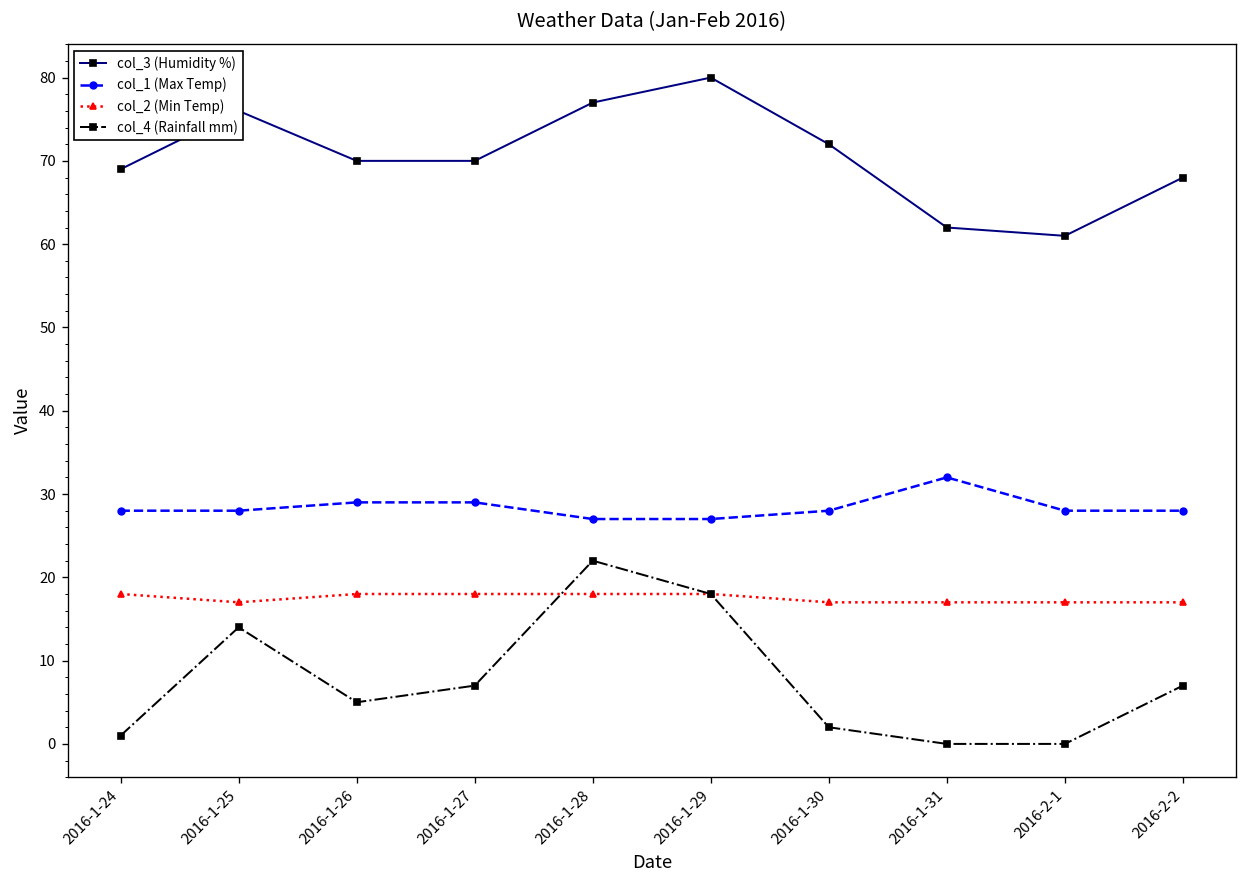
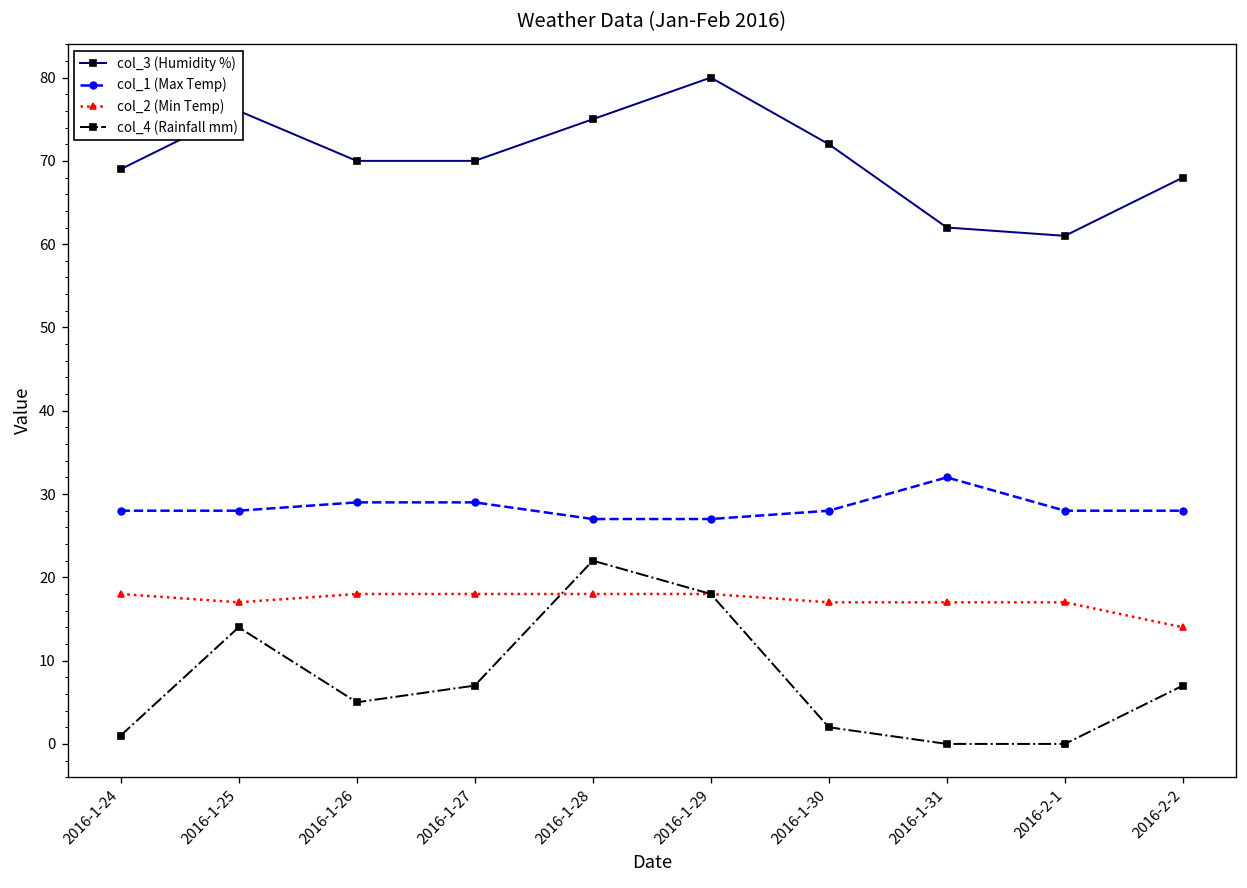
  {
    "col_3 (Humidity %)": {
      "2016-1-24": 69,
      "2016-1-26": 70,
      "2016-1-27": 70,
-     "2016-1-28": 77,
+     "2016-1-28": 75,
      "2016-1-29": 80,
      "2016-1-30": 72,
      "2016-1-31": 62,
      "2016-2-1": 61,
      "2016-2-2": 68
    },
    "col_1 (Max Temp)": {
      "2016-1-24": 28,
      "2016-1-25": 28,
      "2016-1-26": 29,
      "2016-1-27": 29,
      "2016-1-28": 27,
      "2016-1-29": 27,
      "2016-1-30": 28,
      "2016-1-31": 32,
      "2016-2-1": 28,
      "2016-2-2": 28
    },
    "col_2 (Min Temp)": {
      "2016-1-24": 18,
      "2016-1-25": 17,
      "2016-1-26": 18,
      "2016-1-27": 18,
      "2016-1-28": 18,
      "2016-1-30": 17,
      "2016-1-31": 17,
      "2016-2-1": 17,
-     "2016-2-2": 17
+     "2016-2-2": 14
    },
    "col_4 (Rainfall mm)": {
      "2016-1-24": 1,
      "2016-1-25": 14,
      "2016-1-26": 5,
      "2016-1-27": 7,
      "2016-1-28": 22,
      "2016-1-30": 2,
      "2016-1-31": 0,
      "2016-2-1": 0,
      "2016-2-2": 7
    }
  }
